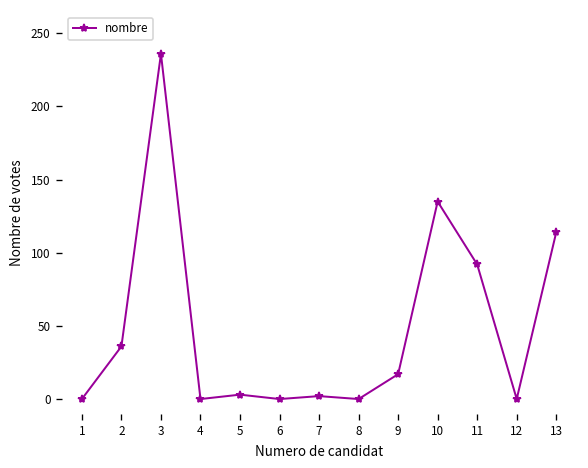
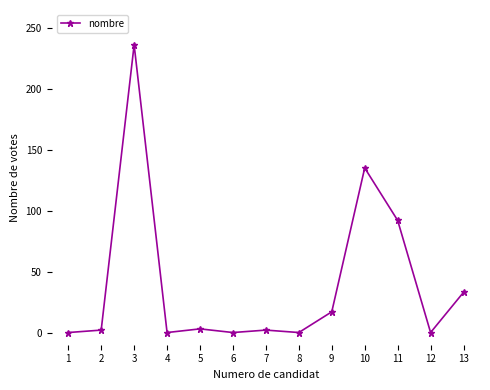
  {
    "1": 0,
-   "2": 36,
+   "2": 2,
    "3": 236,
    "4": 0,
    "5": 3,
    "6": 0,
    "7": 2,
    "8": 0,
    "9": 17,
    "10": 135,
    "11": 92,
    "12": 0,
-   "13": 114
+   "13": 33
  }
